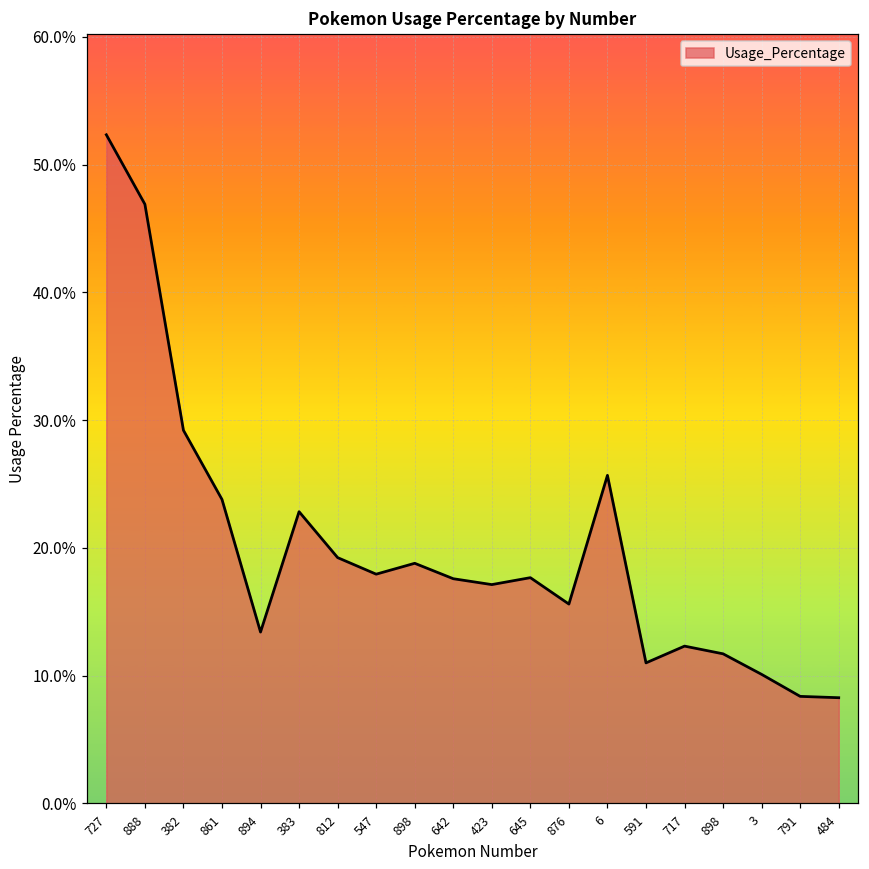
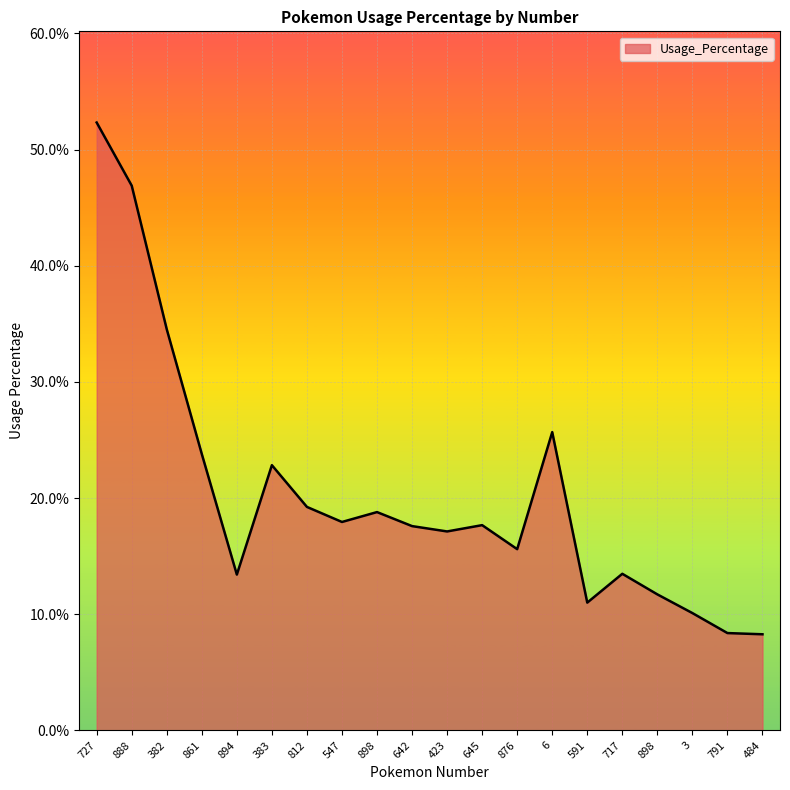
  {
    "727": "52.3%",
    "888": "46.9%",
-   "382": "29.2%",
+   "382": "34.5%",
    "861": "23.8%",
    "894": "13.4%",
    "383": "22.8%",
    "812": "19.2%",
    "547": "17.9%",
    "642": "17.6%",
    "423": "17.1%",
    "645": "17.7%",
    "876": "15.6%",
    "6": "25.7%",
    "591": "11.0%",
-   "717": "12.3%",
+   "717": "13.5%",
    "3": "10.1%",
    "791": "8.4%",
    "484": "8.3%"
  }
